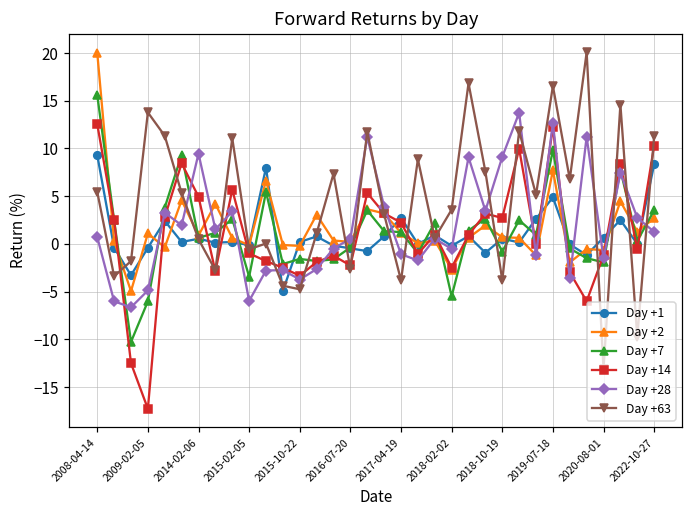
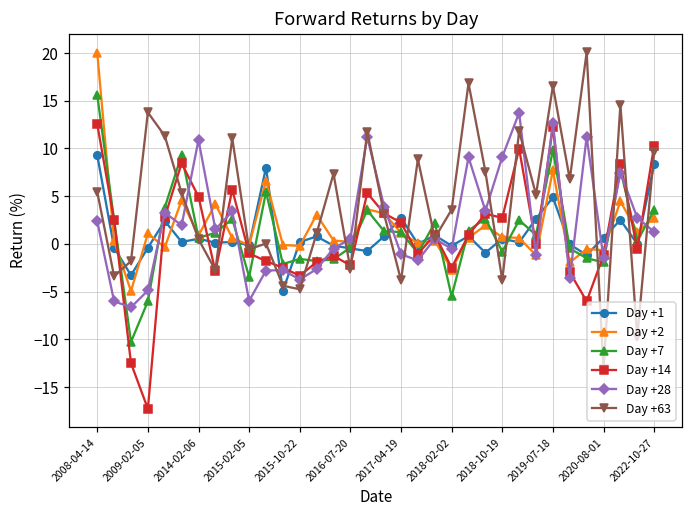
  {
    "Day +1": {
      "2008-04-14": 9,
      "2009-02-05": 0,
      "2015-10-22": 0,
      "2017-04-19": 3,
      "2018-02-02": 0,
      "2019-07-18": 5,
      "2020-08-01": 1,
      "2022-10-27": 8
    },
    "Day +2": {
      "2008-04-14": 20,
      "2009-02-05": 1,
      "2015-10-22": 0,
      "2016-07-20": 0,
      "2019-07-18": 8,
      "2020-08-01": -1,
      "2022-10-27": 3
    },
    "Day +7": {
      "2008-04-14": 16,
      "2009-02-05": -6,
      "2015-02-05": -3,
      "2015-10-22": -2,
      "2018-02-02": -5,
      "2018-10-19": -1,
      "2019-07-18": 10,
      "2020-08-01": -2,
      "2022-10-27": 4
    },
    "Day +14": {
      "2008-04-14": 13,
      "2009-02-05": -17,
      "2014-02-06": 5,
      "2015-02-05": -1,
      "2015-10-22": -3,
      "2016-07-20": -2,
      "2017-04-19": 2,
      "2018-10-19": 3,
      "2019-07-18": 12,
      "2020-08-01": -1,
      "2022-10-27": 10
    },
    "Day +28": {
-     "2008-04-14": 1,
+     "2008-04-14": 2,
      "2009-02-05": -5,
-     "2014-02-06": 9,
+     "2014-02-06": 11,
      "2015-02-05": -6,
      "2015-10-22": -4,
      "2016-07-20": 1,
      "2017-04-19": -1,
      "2018-02-02": -1,
      "2018-10-19": 9,
      "2019-07-18": 13,
      "2020-08-01": -2,
      "2022-10-27": 1
    },
    "Day +63": {
      "2008-04-14": 5,
      "2009-02-05": 14,
      "2015-02-05": -1,
      "2015-10-22": -5,
      "2016-07-20": -3,
      "2017-04-19": -4,
      "2018-02-02": 4,
      "2018-10-19": -4,
      "2019-07-18": 17,
-     "2022-10-27": 11
+     "2022-10-27": 10
    }
  }
